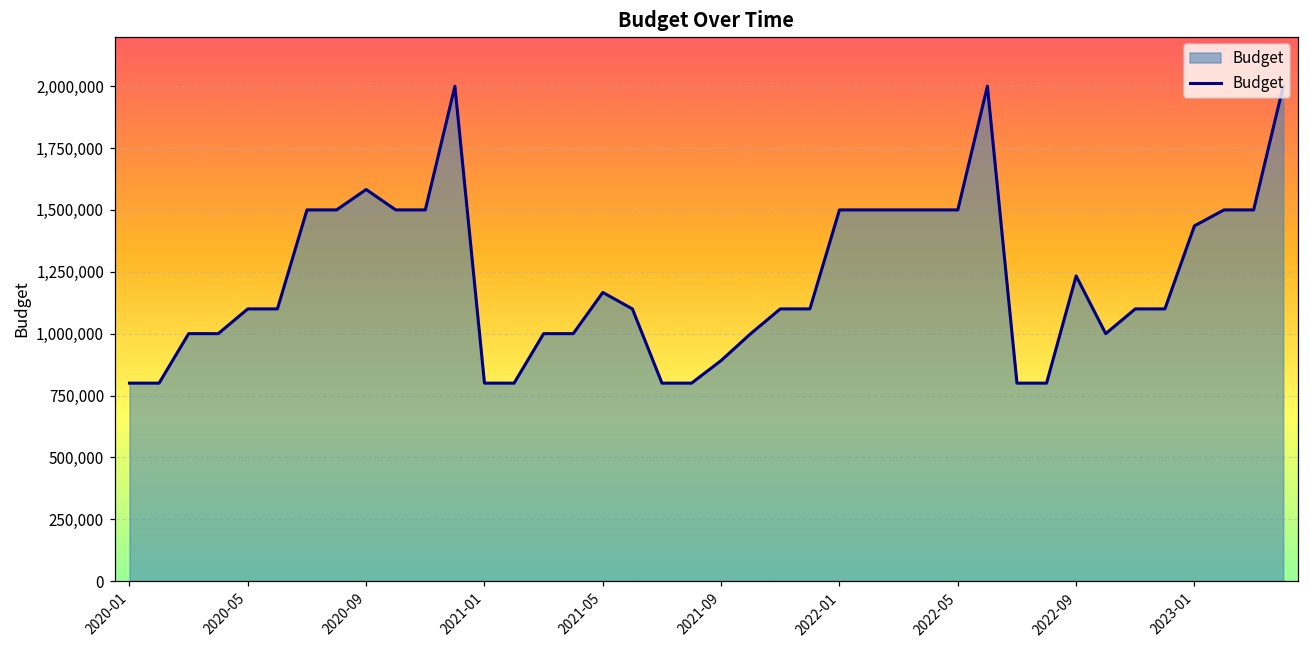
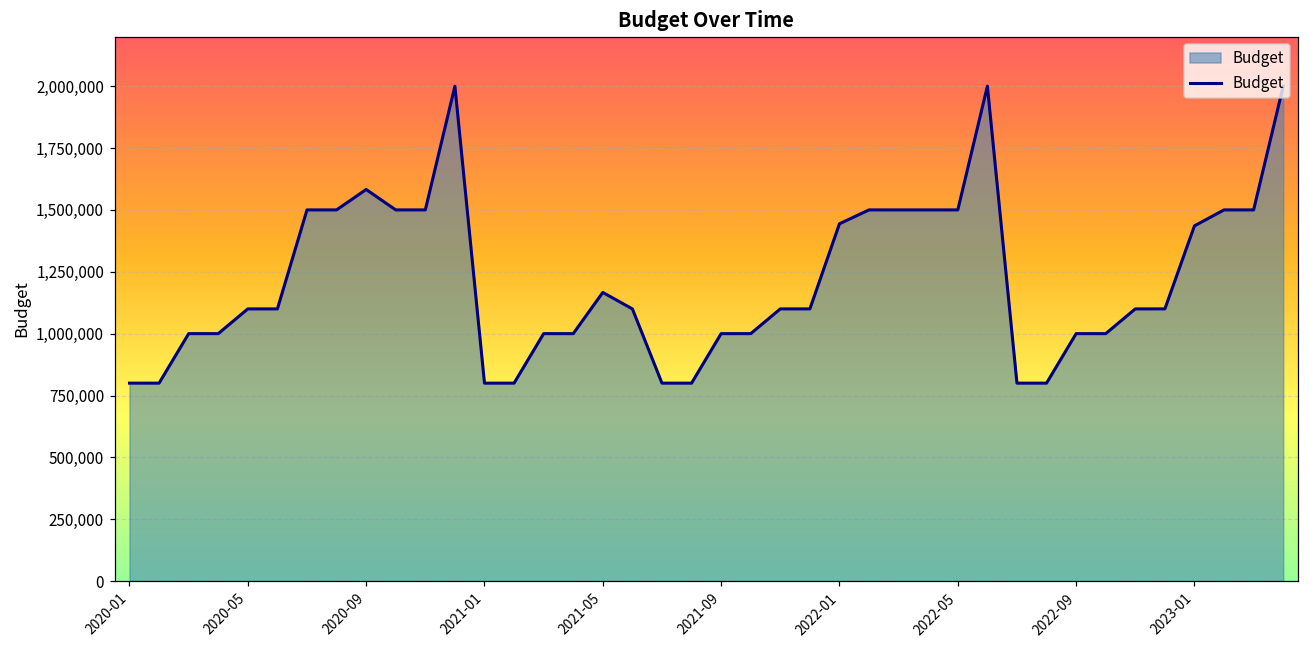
  {
    "2020-01": "800,000",
    "2020-05": "1,100,000",
    "2020-09": "1,580,000",
    "2021-01": "800,000",
    "2021-05": "1,170,000",
-   "2021-09": "890,000",
-   "2022-01": "1,500,000",
+   "2021-09": "1,000,000",
+   "2022-01": "1,440,000",
    "2022-05": "1,500,000",
-   "2022-09": "1,230,000",
+   "2022-09": "1,000,000",
    "2023-01": "1,440,000"
  }
